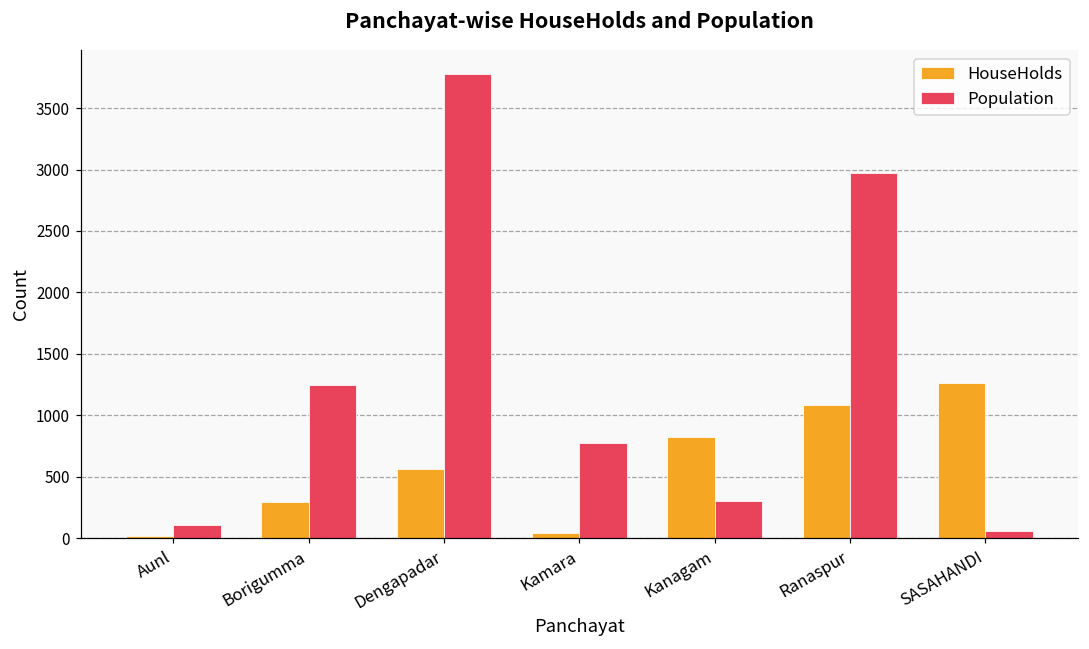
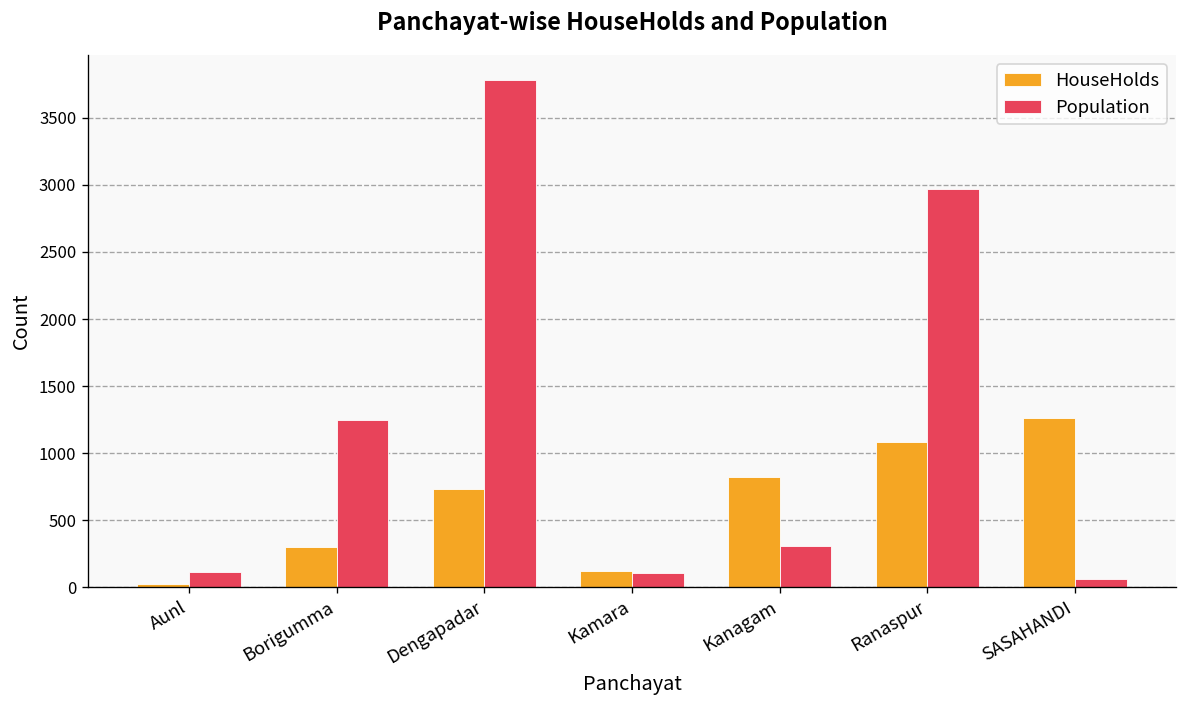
  {
    "HouseHolds": {
      "Borigumma": 300,
-     "Dengapadar": 560,
-     "Kamara": 40,
+     "Dengapadar": 740,
+     "Kamara": 120,
      "Kanagam": 820,
      "Ranaspur": 1080,
      "SASAHANDI": 1260
    },
    "Population": {
      "Aunl": 110,
      "Borigumma": 1250,
      "Dengapadar": 3780,
-     "Kamara": 770,
+     "Kamara": 110,
      "Kanagam": 310,
      "Ranaspur": 2970,
      "SASAHANDI": 60
    }
  }
